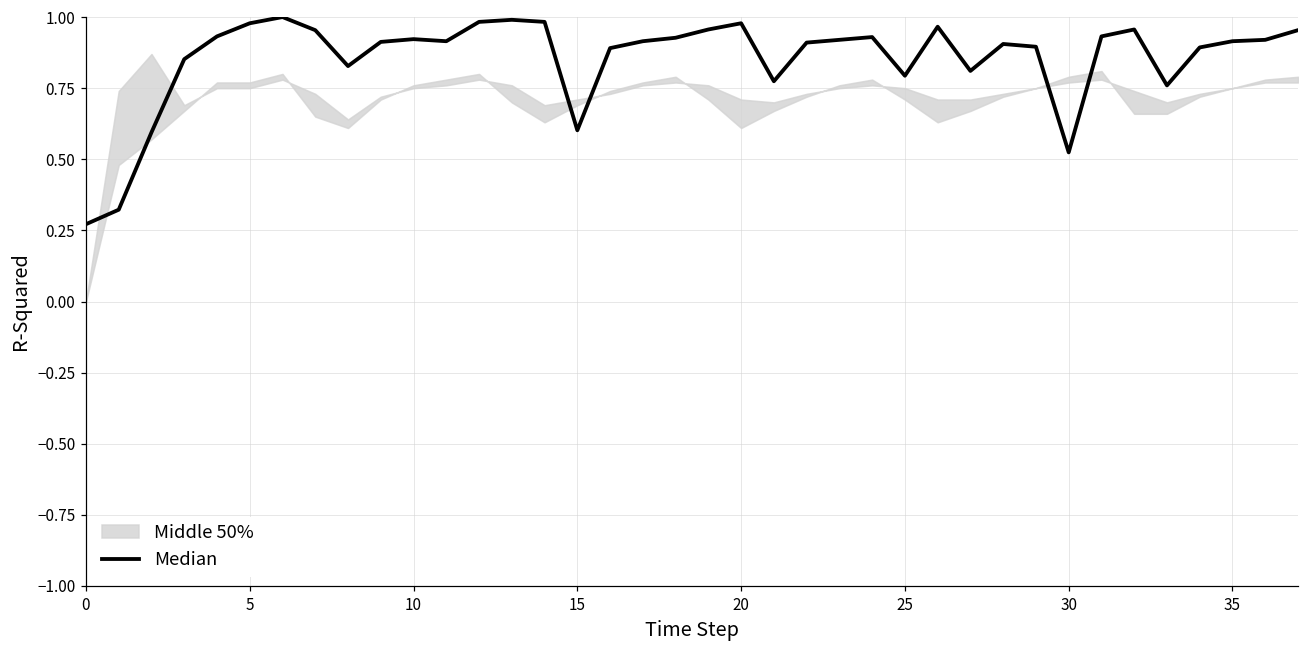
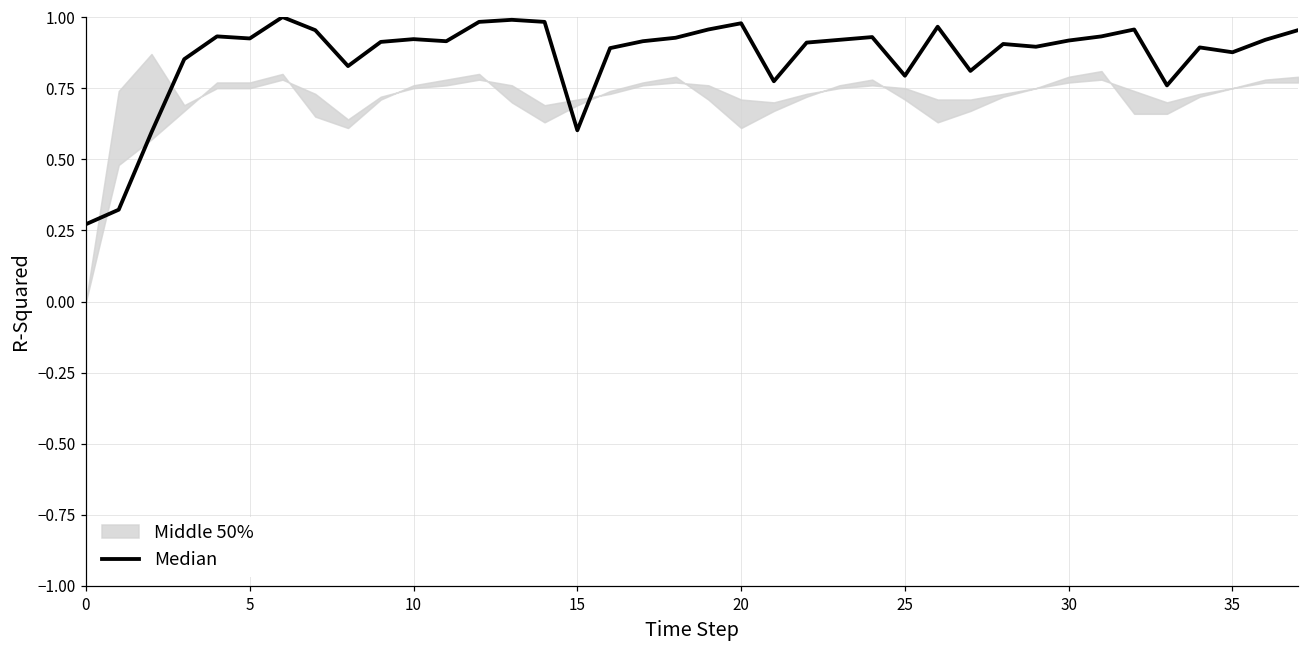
  {
    "Median": {
      "0": 0.27,
-     "5": 0.98,
+     "5": 0.92,
      "10": 0.92,
      "15": 0.60,
      "20": 0.98,
      "25": 0.79,
-     "30": 0.52,
-     "35": 0.92
+     "30": 0.92,
+     "35": 0.88
    },
    "Middle 50%": {
      "0": 0.00,
      "35": 0.00
    }
  }
